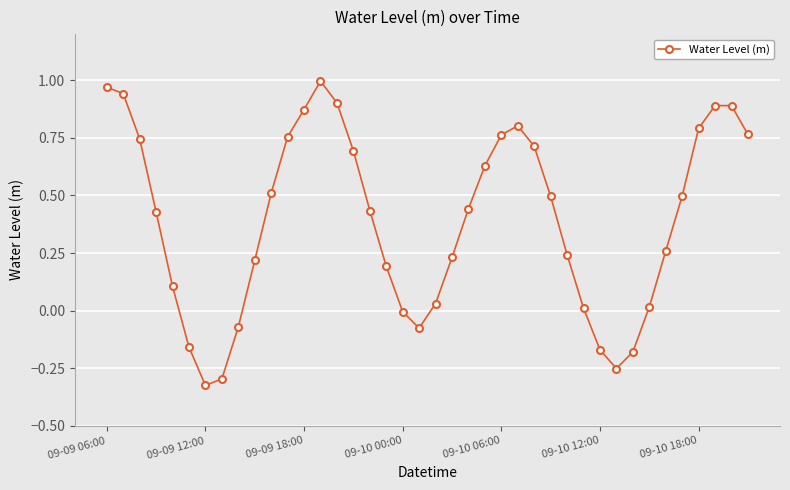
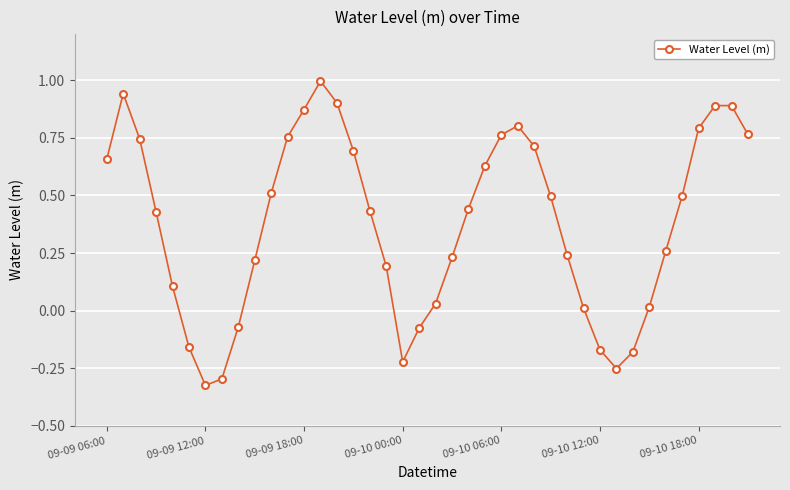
  {
-   "09-09 06:00": 0.97,
+   "09-09 06:00": 0.66,
    "09-09 12:00": -0.32,
    "09-09 18:00": 0.87,
-   "09-10 00:00": 0.00,
+   "09-10 00:00": -0.22,
    "09-10 06:00": 0.76,
    "09-10 12:00": -0.17,
    "09-10 18:00": 0.79
  }
